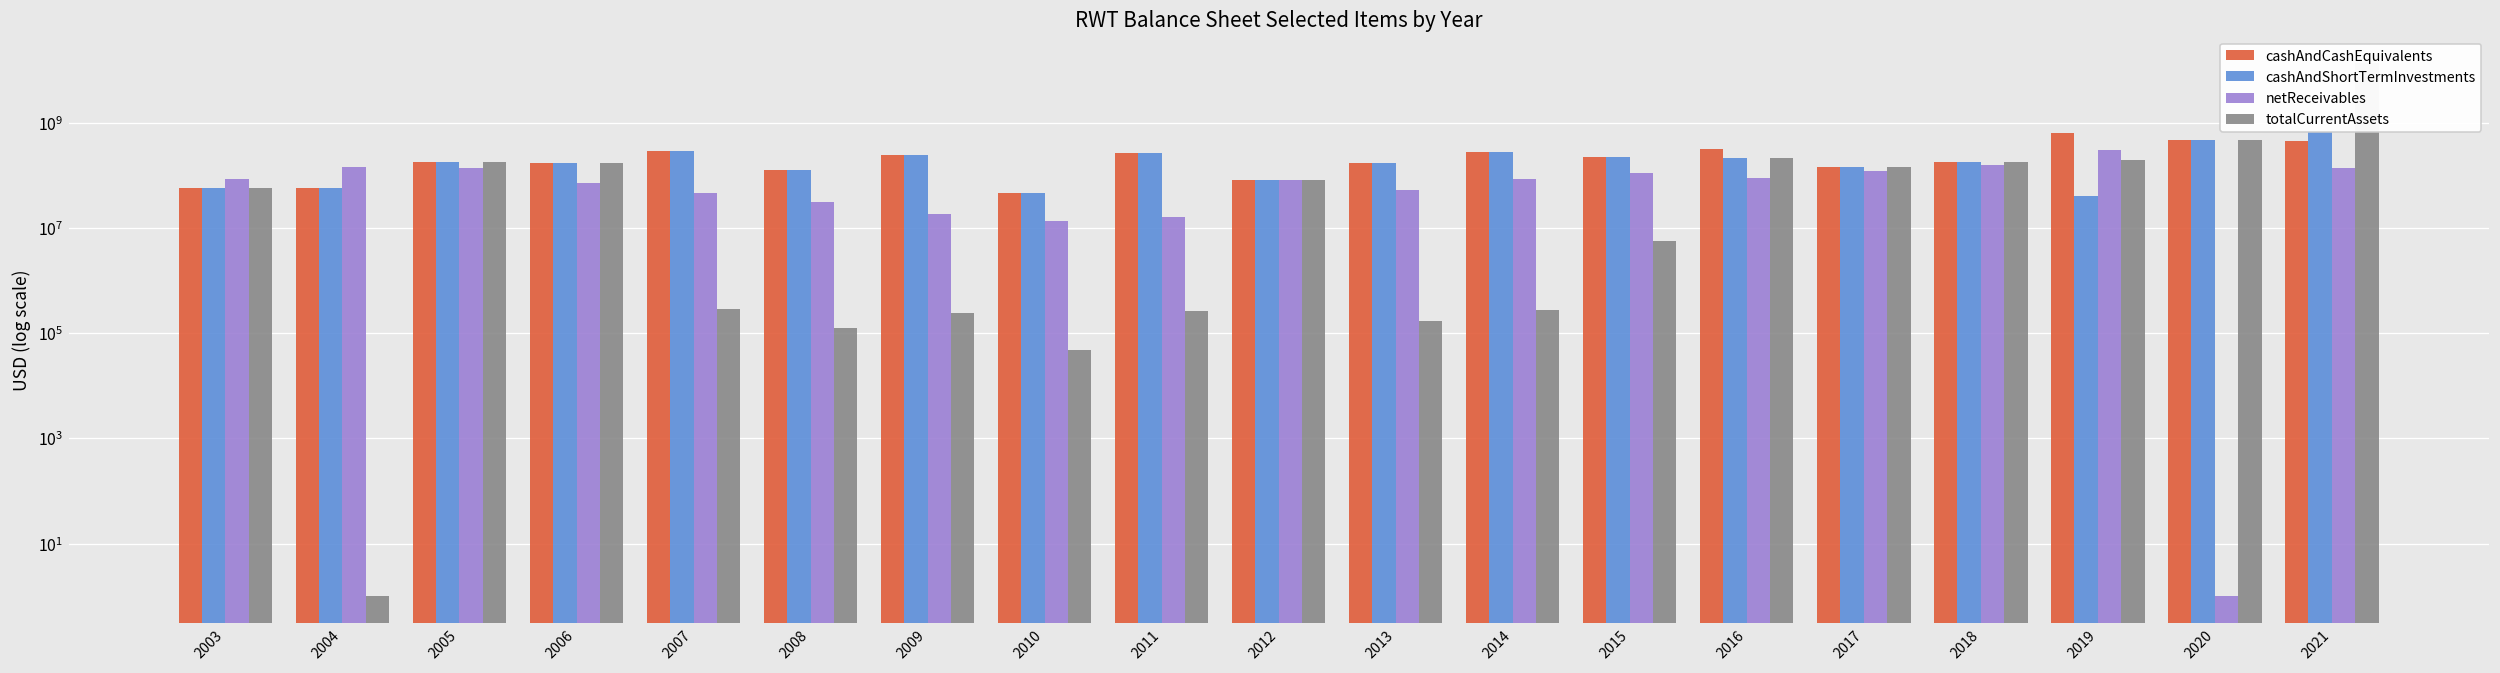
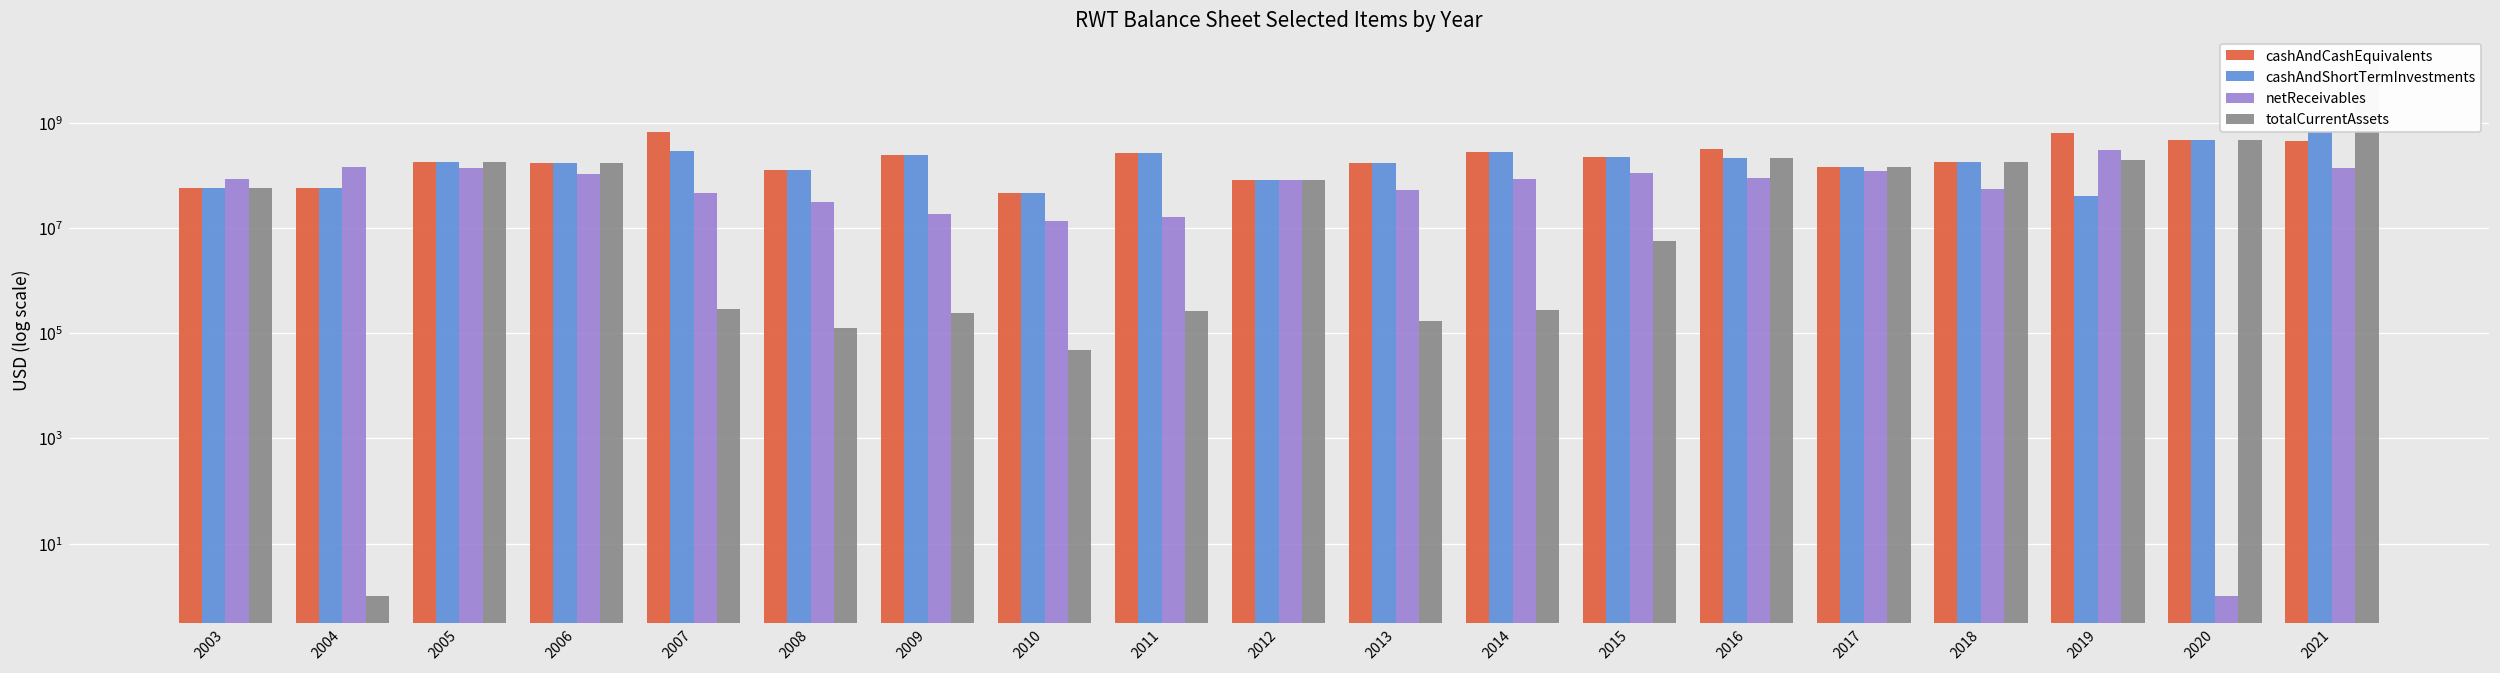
  {
    "cashAndCashEquivalents": {
      "2003": 60000000,
      "2004": 60000000,
      "2005": 180000000,
      "2006": 170000000,
-     "2007": 300000000,
+     "2007": 700000000,
      "2008": 130000000,
      "2009": 200000000,
      "2010": 50000000,
      "2011": 300000000,
      "2012": 80000000,
      "2013": 170000000,
      "2014": 300000000,
      "2015": 200000000,
      "2016": 300000000,
      "2017": 140000000,
      "2018": 180000000,
      "2019": 600000000,
      "2020": 500000000,
      "2021": 500000000
    },
    "cashAndShortTermInvestments": {
      "2003": 60000000,
      "2004": 60000000,
      "2005": 180000000,
      "2006": 170000000,
      "2007": 300000000,
      "2008": 130000000,
      "2009": 200000000,
      "2010": 50000000,
      "2011": 300000000,
      "2012": 80000000,
      "2013": 170000000,
      "2014": 300000000,
      "2015": 200000000,
      "2016": 200000000,
      "2017": 140000000,
      "2018": 180000000,
      "2019": 40000000,
      "2020": 500000000
    },
    "netReceivables": {
      "2003": 80000000,
      "2004": 150000000,
      "2005": 140000000,
-     "2006": 70000000,
+     "2006": 110000000,
      "2007": 50000000,
      "2008": 30000000,
      "2009": 18000000,
      "2010": 14000000,
      "2011": 16000000,
      "2012": 80000000,
      "2013": 50000000,
      "2014": 80000000,
      "2015": 110000000,
      "2016": 90000000,
      "2017": 120000000,
-     "2018": 150000000,
+     "2018": 50000000,
      "2019": 300000000,
      "2020": 1,
      "2021": 140000000
    },
    "totalCurrentAssets": {
      "2003": 60000000,
      "2004": 1,
      "2005": 180000000,
      "2006": 170000000,
      "2007": 300000,
      "2008": 130000,
      "2009": 200000,
      "2010": 50000,
      "2011": 300000,
      "2012": 80000000,
      "2013": 170000,
      "2014": 300000,
      "2015": 6000000,
      "2016": 200000000,
      "2017": 140000000,
      "2018": 180000000,
      "2019": 200000000,
      "2020": 500000000
    }
  }
